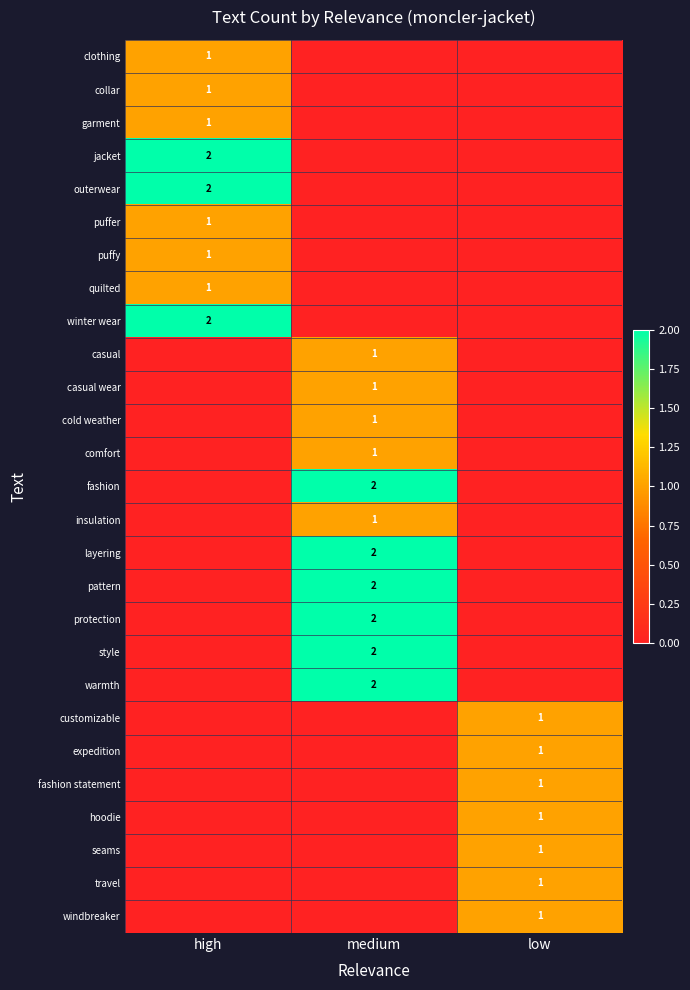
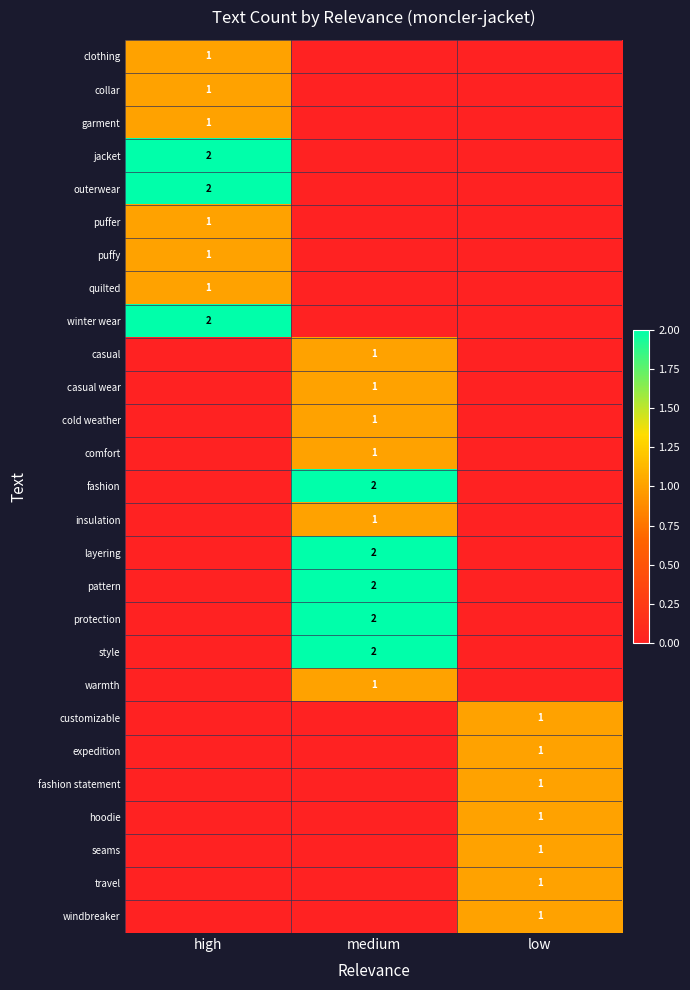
  {
    "clothing": {
      "high": 1
    },
    "collar": {
      "high": 1
    },
    "garment": {
      "high": 1
    },
    "jacket": {
      "high": 2
    },
    "outerwear": {
      "high": 2
    },
    "puffer": {
      "high": 1
    },
    "puffy": {
      "high": 1
    },
    "quilted": {
      "high": 1
    },
    "winter wear": {
      "high": 2
    },
    "casual": {
      "medium": 1
    },
    "casual wear": {
      "medium": 1
    },
    "cold weather": {
      "medium": 1
    },
    "comfort": {
      "medium": 1
    },
    "fashion": {
      "medium": 2
    },
    "insulation": {
      "medium": 1
    },
    "layering": {
      "medium": 2
    },
    "pattern": {
      "medium": 2
    },
    "protection": {
      "medium": 2
    },
    "style": {
      "medium": 2
    },
    "warmth": {
-     "medium": 2
+     "medium": 1
    },
    "customizable": {
      "low": 1
    },
    "expedition": {
      "low": 1
    },
    "fashion statement": {
      "low": 1
    },
    "hoodie": {
      "low": 1
    },
    "seams": {
      "low": 1
    },
    "travel": {
      "low": 1
    },
    "windbreaker": {
      "low": 1
    }
  }
